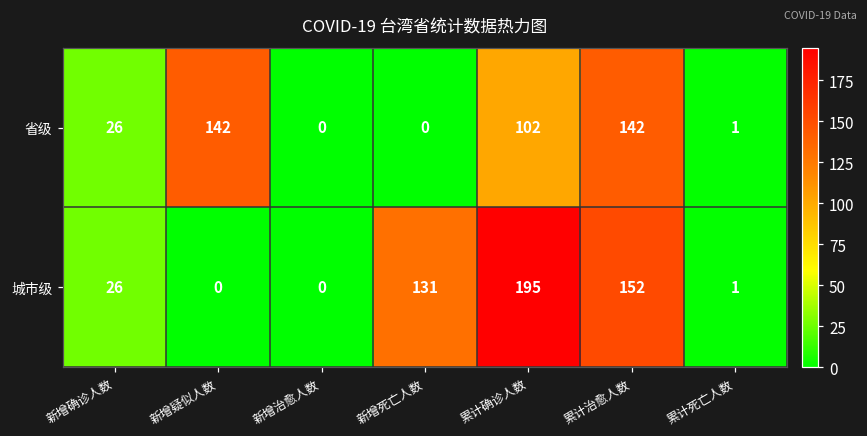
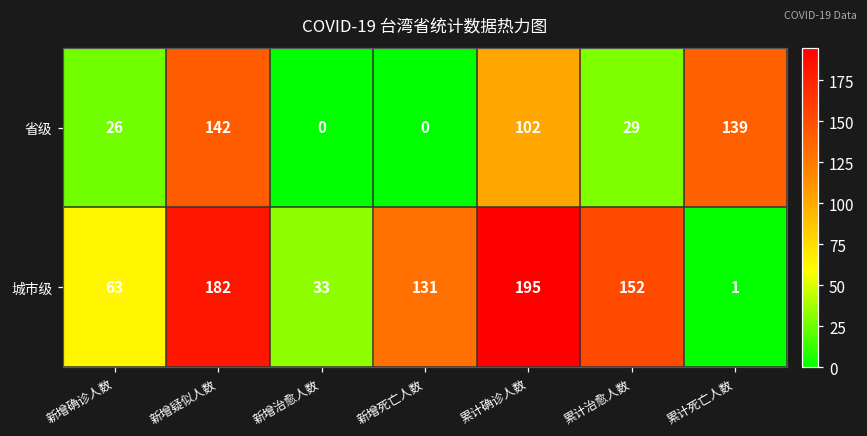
  {
    "省级": {
      "新增确诊人数": 26,
      "新增疑似人数": 142,
      "新增治愈人数": 0,
      "新增死亡人数": 0,
      "累计确诊人数": 102,
-     "累计治愈人数": 142,
-     "累计死亡人数": 1
+     "累计治愈人数": 29,
+     "累计死亡人数": 139
    },
    "城市级": {
-     "新增确诊人数": 26,
-     "新增疑似人数": 0,
-     "新增治愈人数": 0,
+     "新增确诊人数": 63,
+     "新增疑似人数": 182,
+     "新增治愈人数": 33,
      "新增死亡人数": 131,
      "累计确诊人数": 195,
      "累计治愈人数": 152,
      "累计死亡人数": 1
    }
  }
